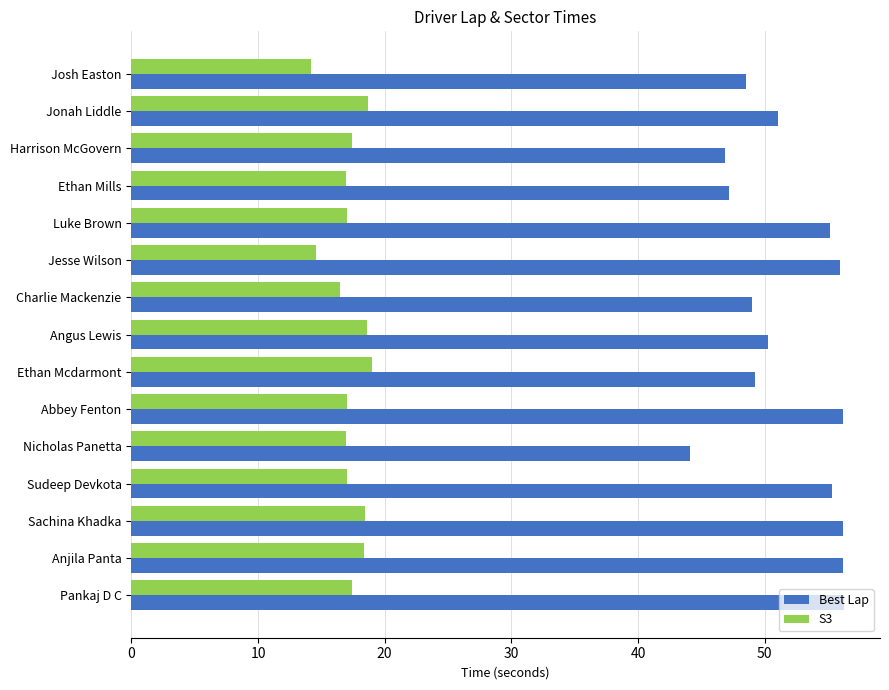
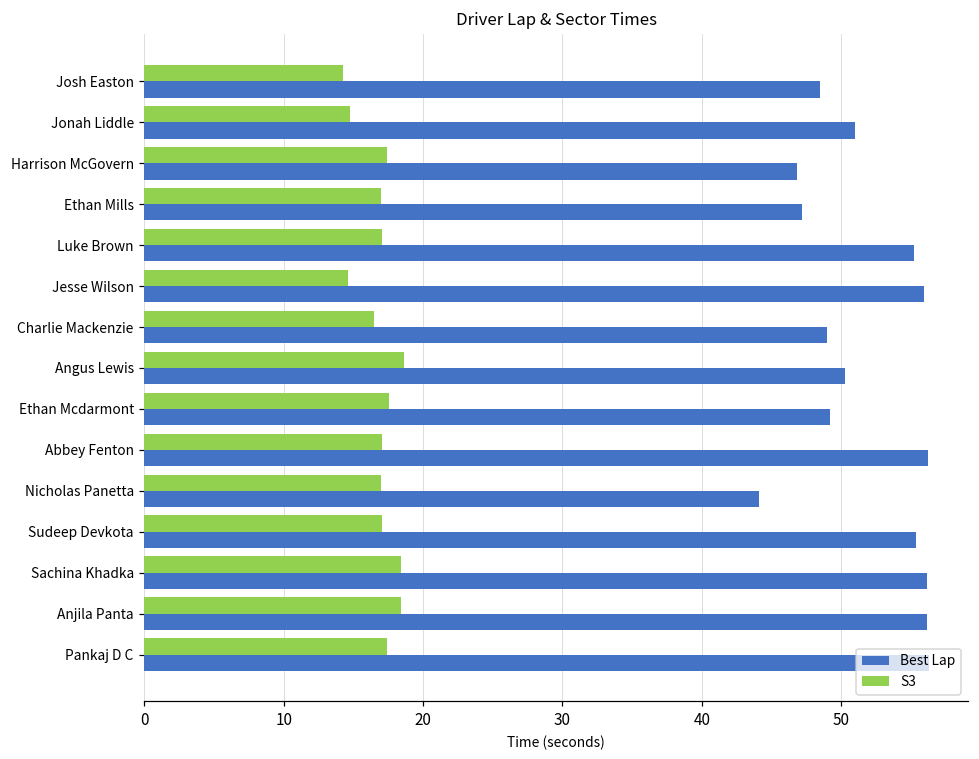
  {
    "Best Lap": {
      "Josh Easton": 48.5,
      "Jonah Liddle": 51.0,
      "Harrison McGovern": 46.9,
      "Ethan Mills": 47.2,
      "Luke Brown": 55.2,
      "Jesse Wilson": 56.0,
      "Charlie Mackenzie": 49.0,
      "Angus Lewis": 50.3,
      "Ethan Mcdarmont": 49.2,
      "Abbey Fenton": 56.2,
      "Nicholas Panetta": 44.1,
      "Sudeep Devkota": 55.4,
      "Sachina Khadka": 56.1,
      "Anjila Panta": 56.2
    },
    "S3": {
      "Josh Easton": 14.2,
-     "Jonah Liddle": 18.7,
+     "Jonah Liddle": 14.8,
      "Harrison McGovern": 17.4,
      "Ethan Mills": 17.0,
      "Luke Brown": 17.0,
      "Jesse Wilson": 14.6,
      "Charlie Mackenzie": 16.5,
      "Angus Lewis": 18.6,
-     "Ethan Mcdarmont": 19.0,
+     "Ethan Mcdarmont": 17.6,
      "Abbey Fenton": 17.0,
      "Nicholas Panetta": 17.0,
      "Sudeep Devkota": 17.0,
      "Sachina Khadka": 18.4,
      "Anjila Panta": 18.4,
      "Pankaj D C": 17.4
    }
  }
